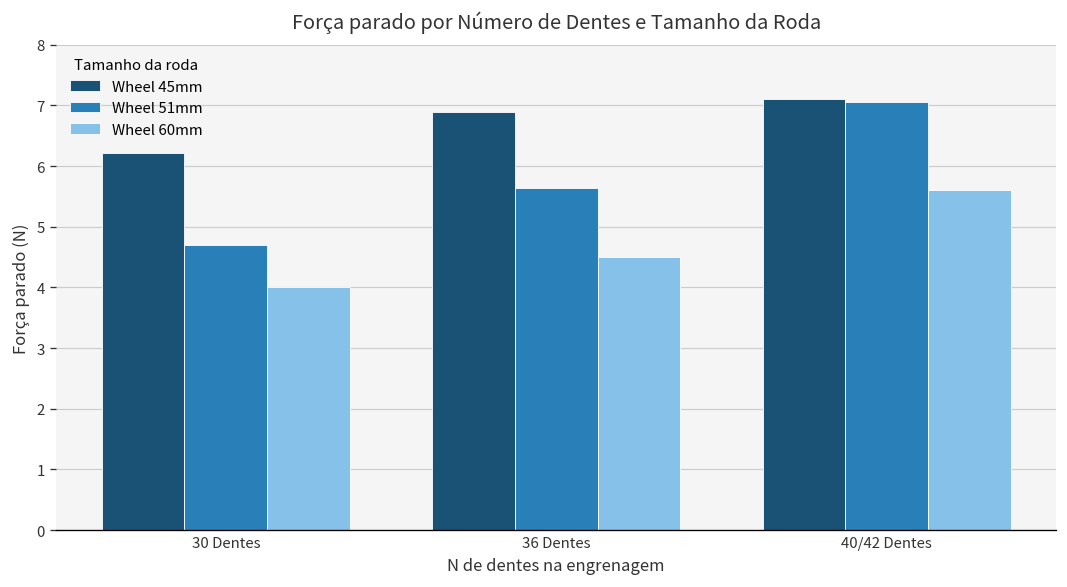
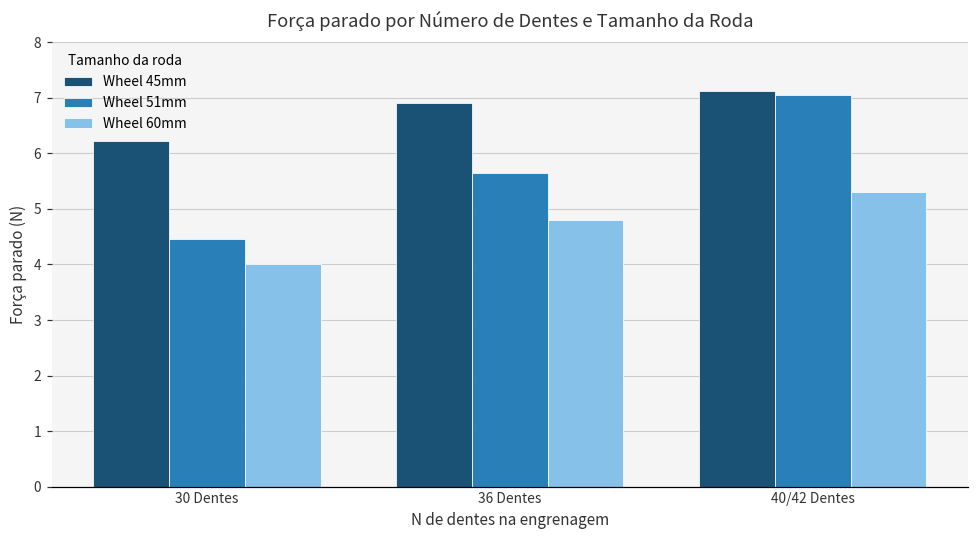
  {
    "Wheel 45mm": {
      "30 Dentes": 6.2,
      "36 Dentes": 6.9,
      "40/42 Dentes": 7.1
    },
    "Wheel 51mm": {
-     "30 Dentes": 4.7,
+     "30 Dentes": 4.5,
      "36 Dentes": 5.6,
      "40/42 Dentes": 7.1
    },
    "Wheel 60mm": {
      "30 Dentes": 4.0,
-     "36 Dentes": 4.5,
-     "40/42 Dentes": 5.6
+     "36 Dentes": 4.8,
+     "40/42 Dentes": 5.3
    }
  }
